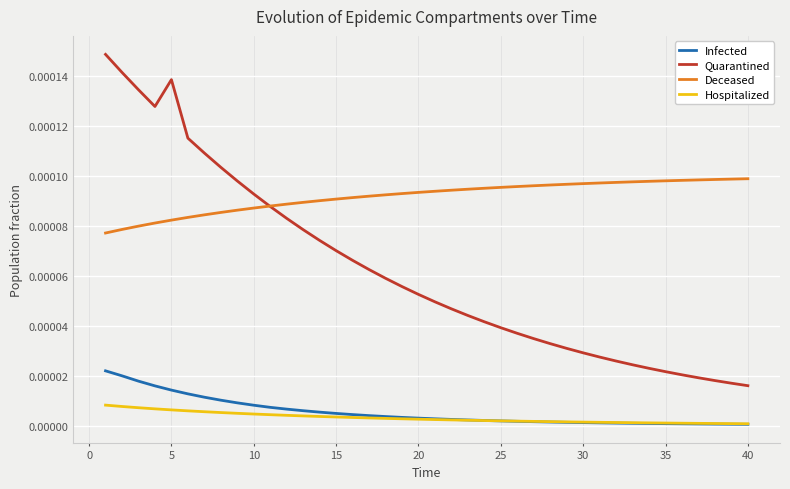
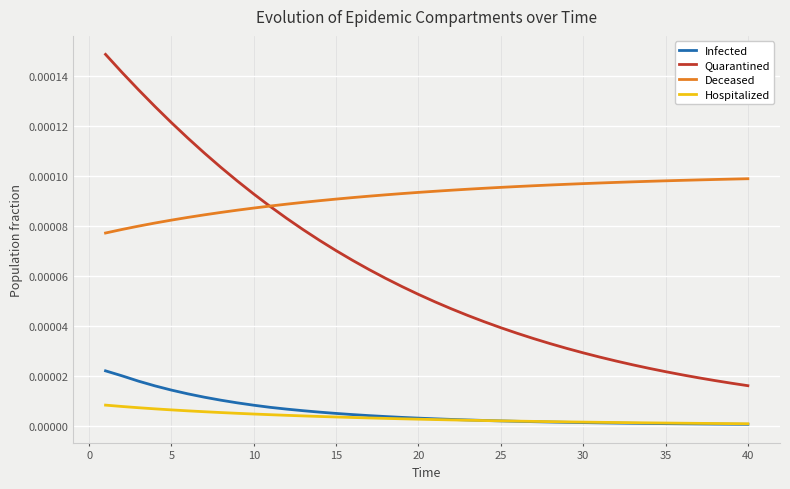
  {
    "Infected": {
      "5": 0.000014,
      "10": 0.000008,
      "15": 0.000005
    },
    "Quarantined": {
-     "5": 0.000138,
+     "5": 0.000121,
      "10": 0.000093,
      "15": 0.000070,
      "20": 0.000053,
      "25": 0.000039,
      "30": 0.000029,
      "35": 0.000022,
      "40": 0.000016
    },
    "Deceased": {
      "5": 0.000082,
      "10": 0.000087,
      "15": 0.000091,
      "20": 0.000093,
      "25": 0.000095,
      "30": 0.000097,
      "35": 0.000098,
      "40": 0.000099
    },
    "Hospitalized": {
      "5": 0.000006,
      "10": 0.000005,
      "15": 0.000004
    }
  }
